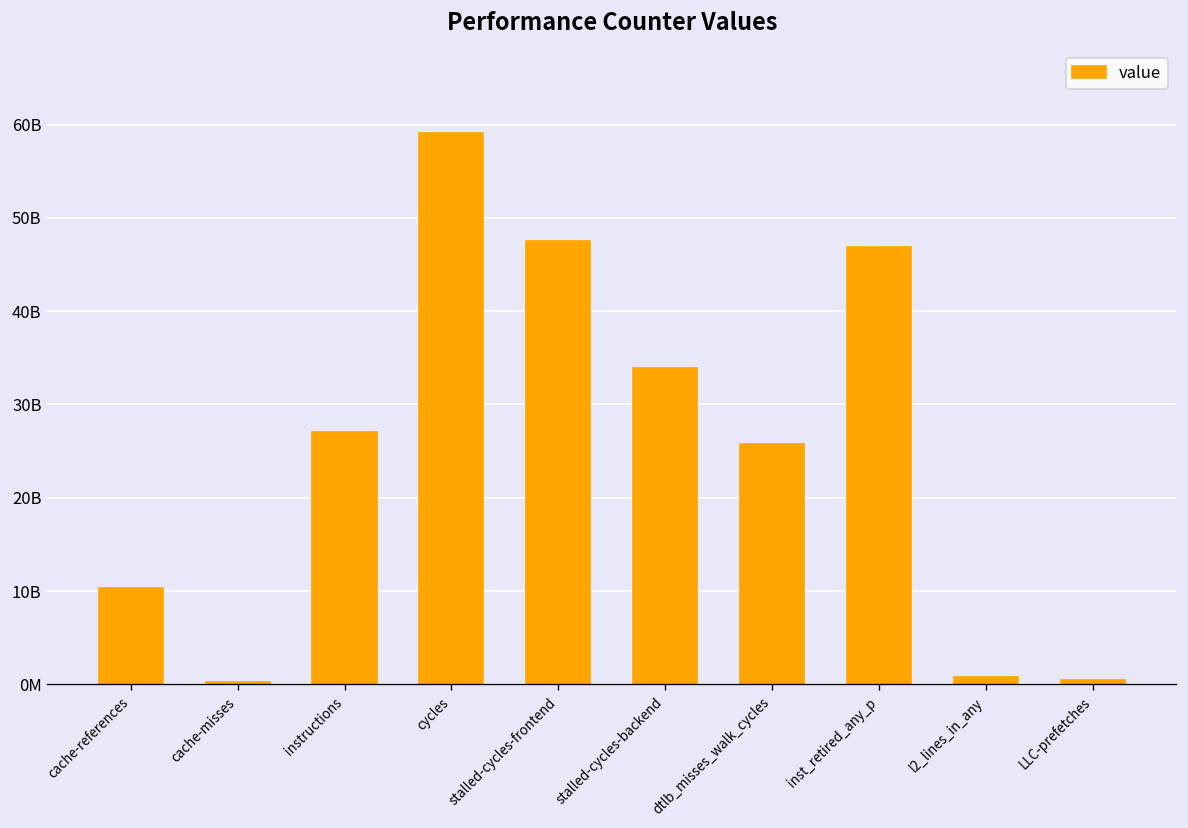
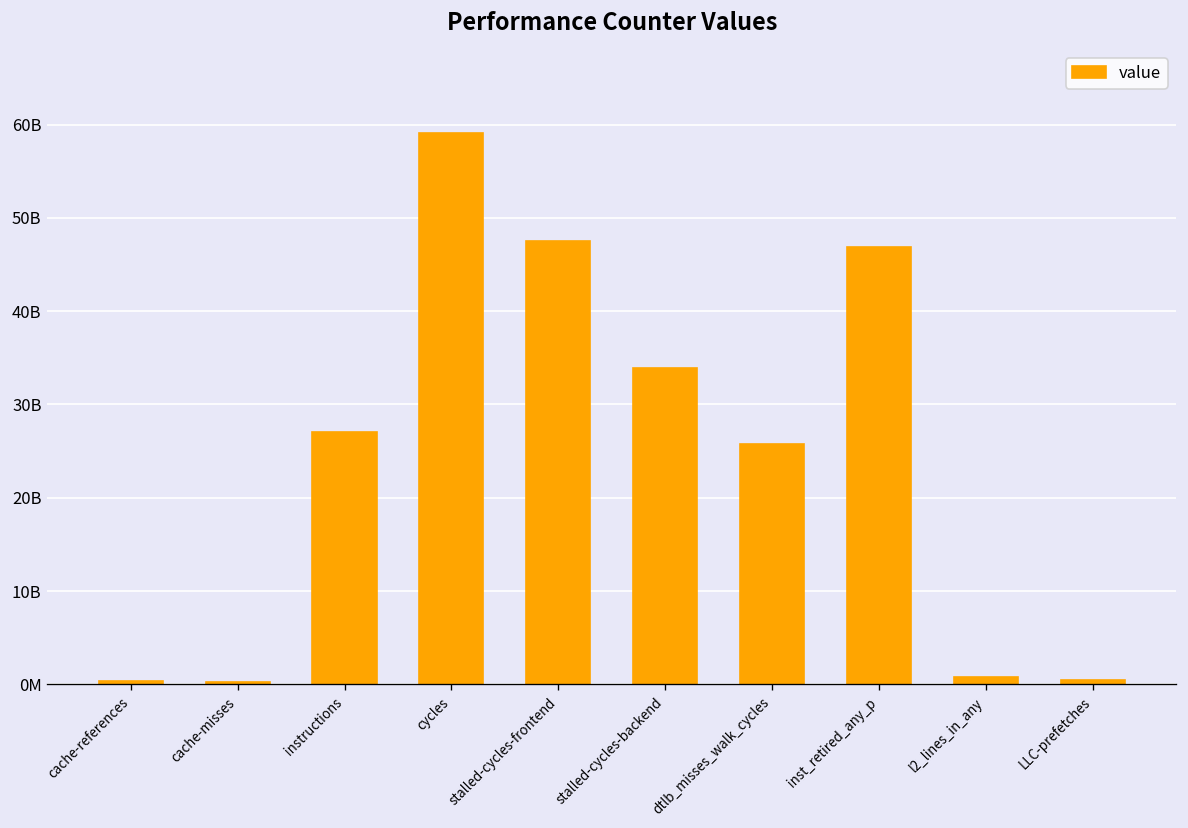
  {
-   "cache-references": 10000000000,
+   "cache-references": 0,
    "instructions": 27000000000,
    "cycles": 59000000000,
    "stalled-cycles-frontend": 48000000000,
    "stalled-cycles-backend": 34000000000,
    "dtlb_misses_walk_cycles": 26000000000,
    "inst_retired_any_p": 47000000000,
    "l2_lines_in_any": 1000000000,
    "LLC-prefetches": 0
  }
